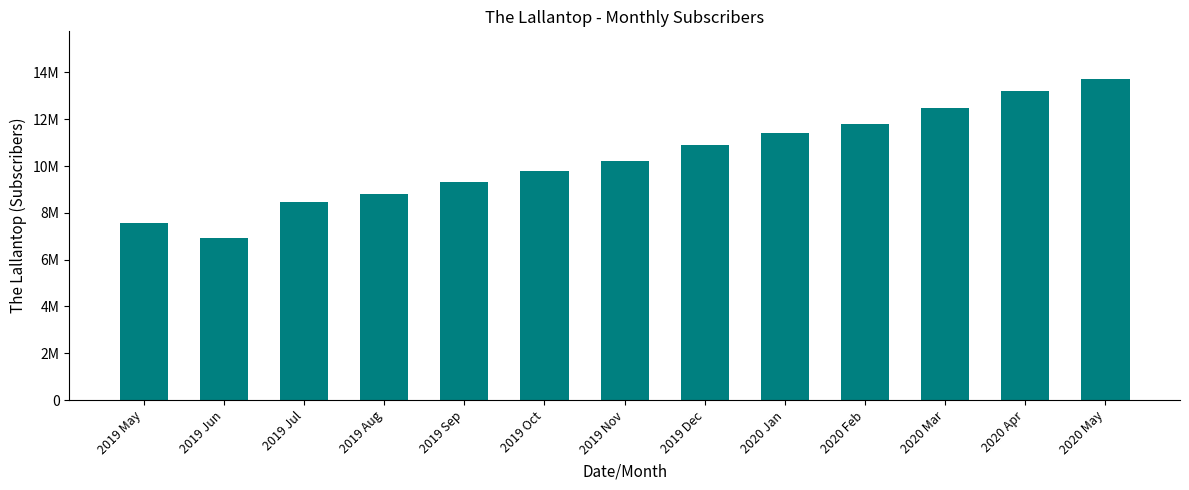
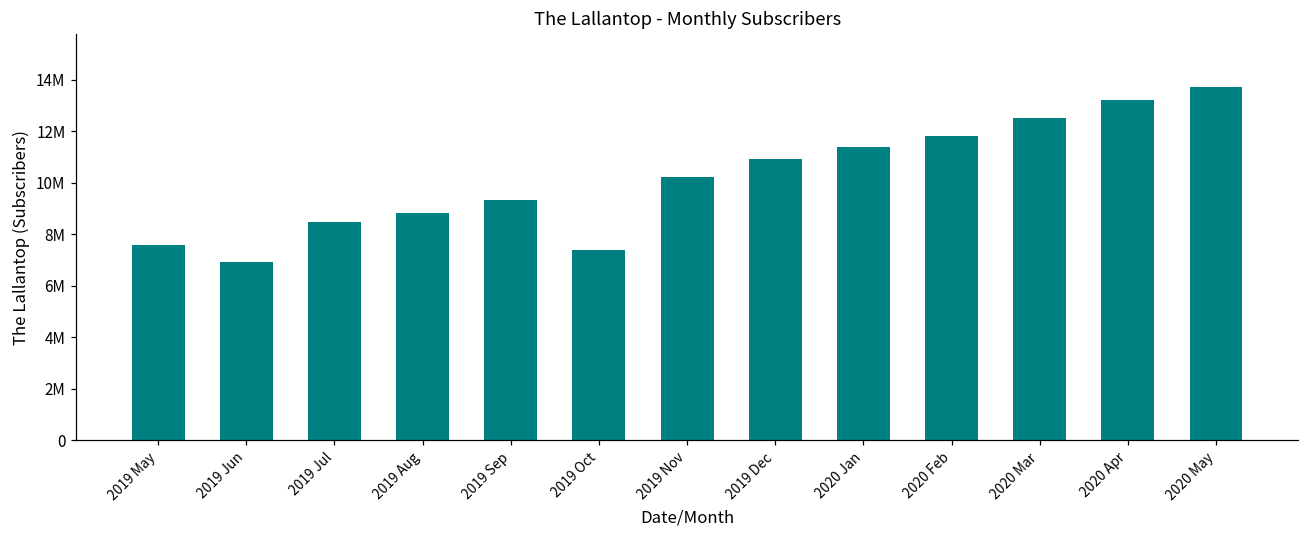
  {
    "2019 May": 7600000,
    "2019 Jun": 6900000,
    "2019 Jul": 8500000,
    "2019 Aug": 8800000,
    "2019 Sep": 9300000,
-   "2019 Oct": 9800000,
+   "2019 Oct": 7400000,
    "2019 Nov": 10200000,
    "2019 Dec": 10900000,
    "2020 Jan": 11400000,
    "2020 Feb": 11800000,
    "2020 Mar": 12500000,
    "2020 Apr": 13200000,
    "2020 May": 13700000
  }
